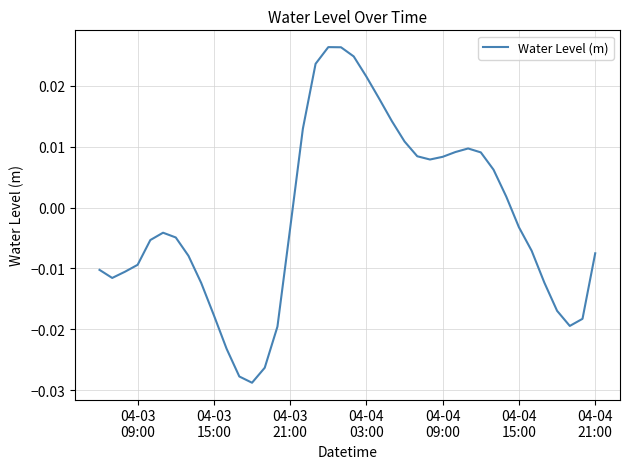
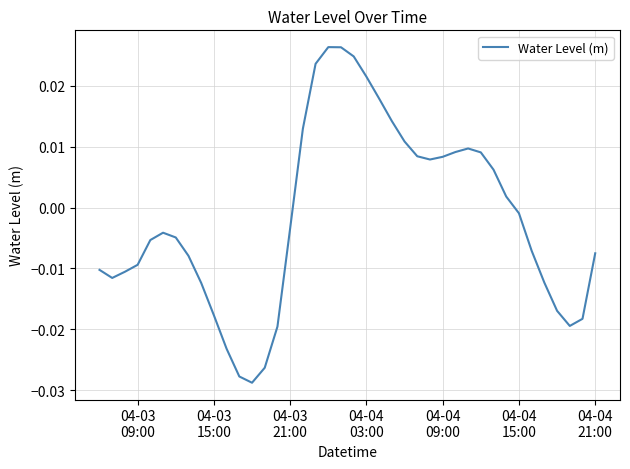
  {
    "04-03 09:00": -0.009,
    "04-03 15:00": -0.018,
    "04-03 21:00": -0.003,
    "04-04 03:00": 0.021,
    "04-04 09:00": 0.008,
-   "04-04 15:00": -0.003,
+   "04-04 15:00": -0.001,
    "04-04 21:00": -0.008
  }
